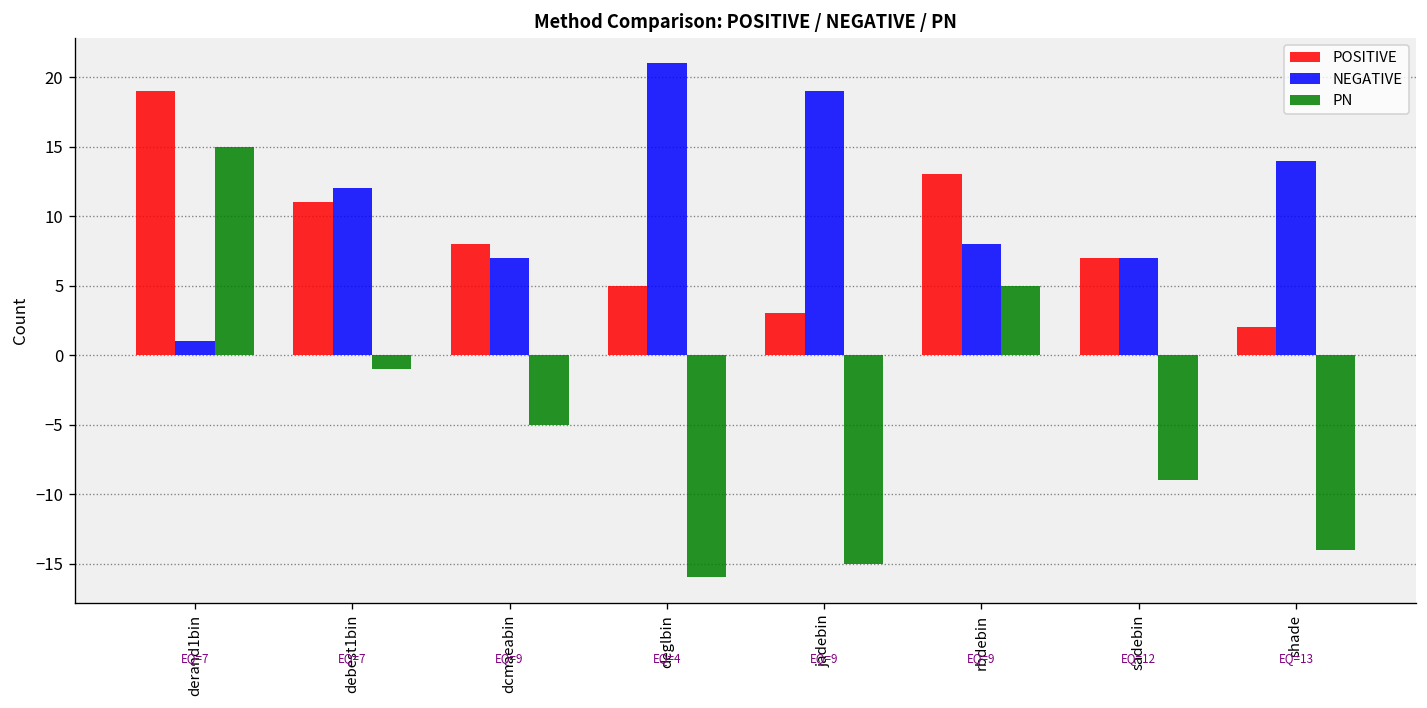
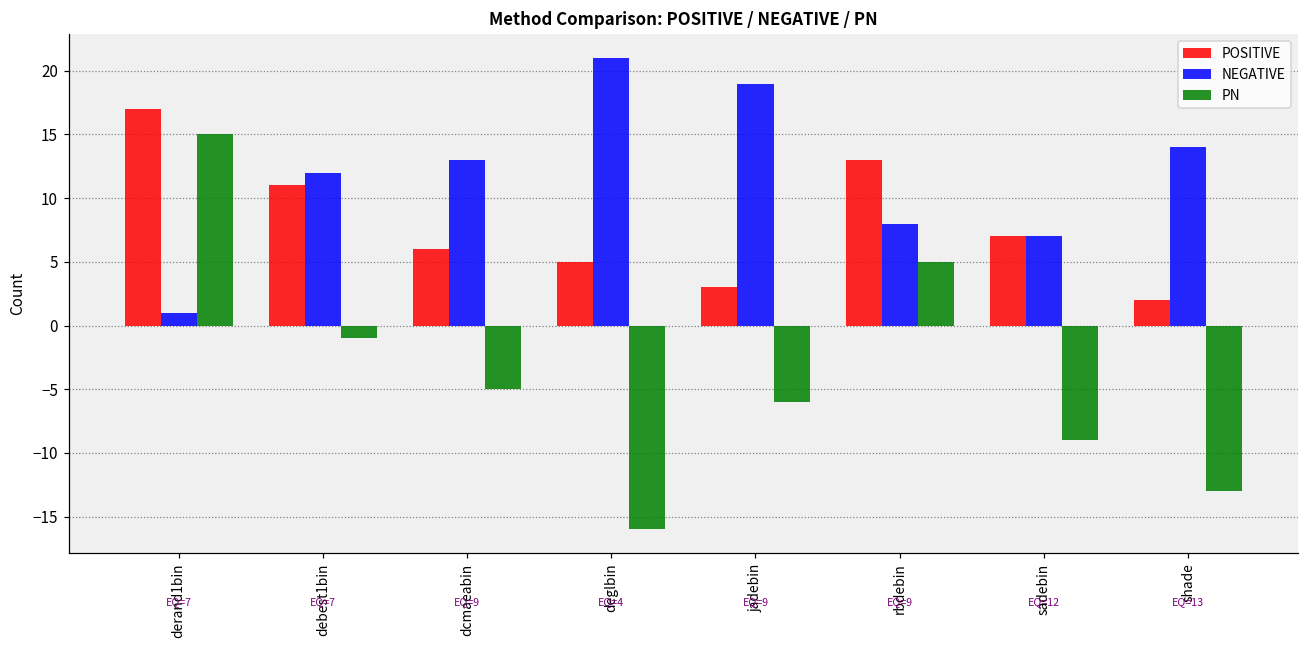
  {
    "POSITIVE": {
-     "derand1bin": 19,
+     "derand1bin": 17,
      "debest1bin": 11,
-     "dcmaeabin": 8,
+     "dcmaeabin": 6,
      "deglbin": 5,
      "jadebin": 3,
      "rbdebin": 13,
      "sadebin": 7,
      "shade": 2
    },
    "NEGATIVE": {
      "derand1bin": 1,
      "debest1bin": 12,
-     "dcmaeabin": 7,
+     "dcmaeabin": 13,
      "deglbin": 21,
      "jadebin": 19,
      "rbdebin": 8,
      "sadebin": 7,
      "shade": 14
    },
    "PN": {
      "derand1bin": 15,
      "debest1bin": -1,
      "dcmaeabin": -5,
      "deglbin": -16,
-     "jadebin": -15,
+     "jadebin": -6,
      "rbdebin": 5,
      "sadebin": -9,
-     "shade": -14
+     "shade": -13
    }
  }
